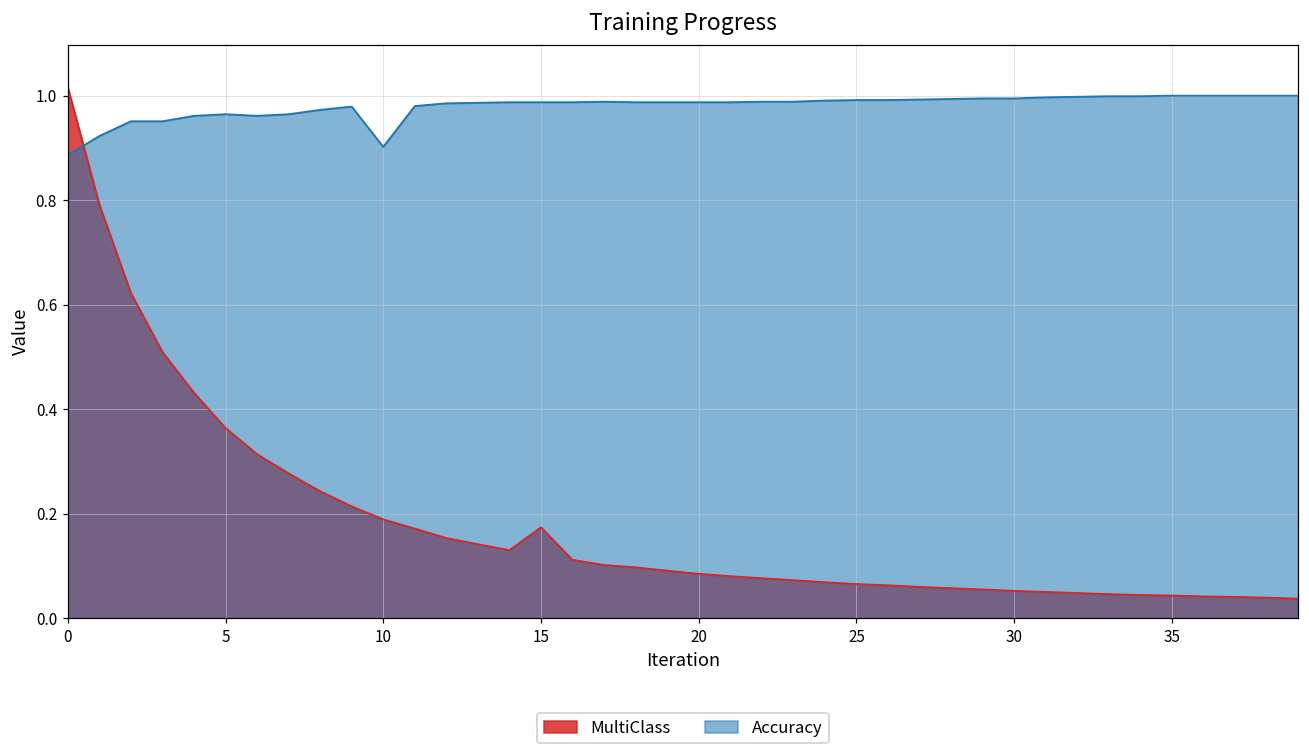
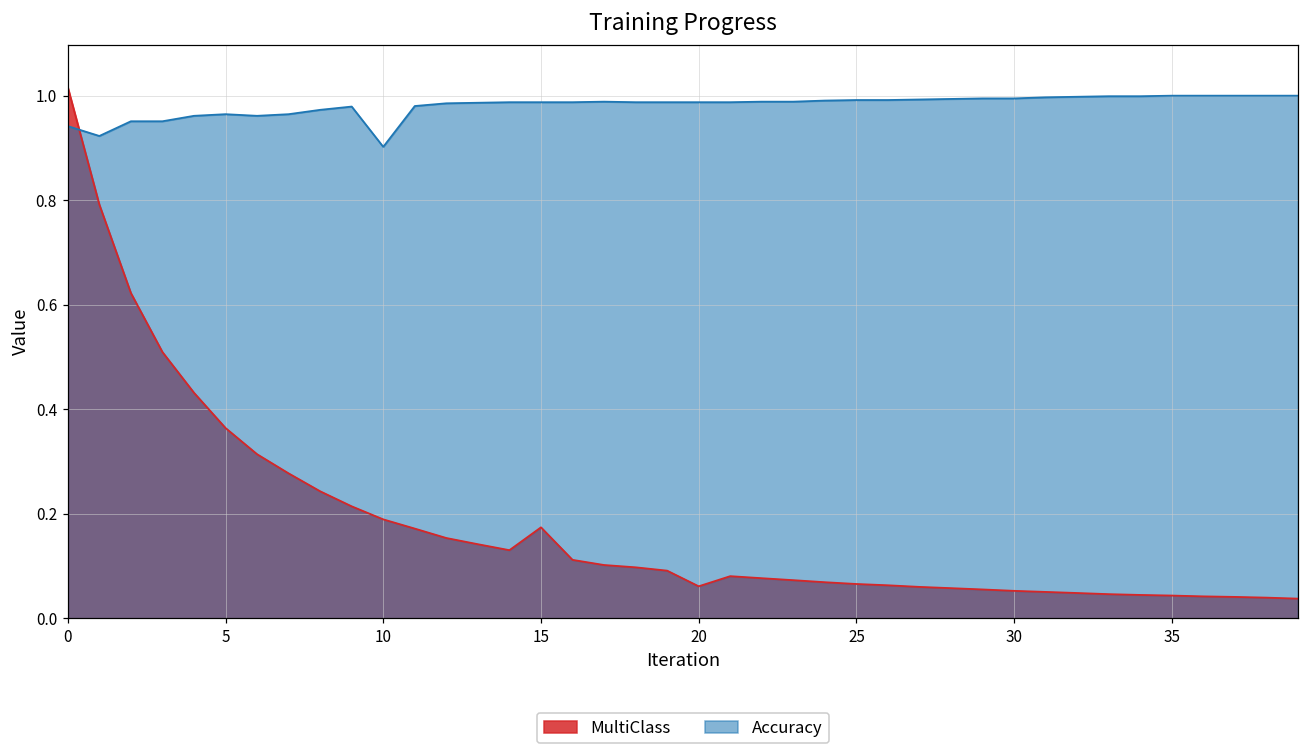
  {
    "MultiClass": {
      "0": 1.02,
      "5": 0.36,
      "10": 0.19,
      "15": 0.17,
-     "20": 0.09,
+     "20": 0.06,
      "25": 0.07,
      "30": 0.05,
      "35": 0.04
    },
    "Accuracy": {
-     "0": 0.89,
+     "0": 0.94,
      "5": 0.96,
      "10": 0.90,
      "15": 0.99,
      "20": 0.99,
      "25": 0.99,
      "30": 0.99,
      "35": 1.00
    }
  }
